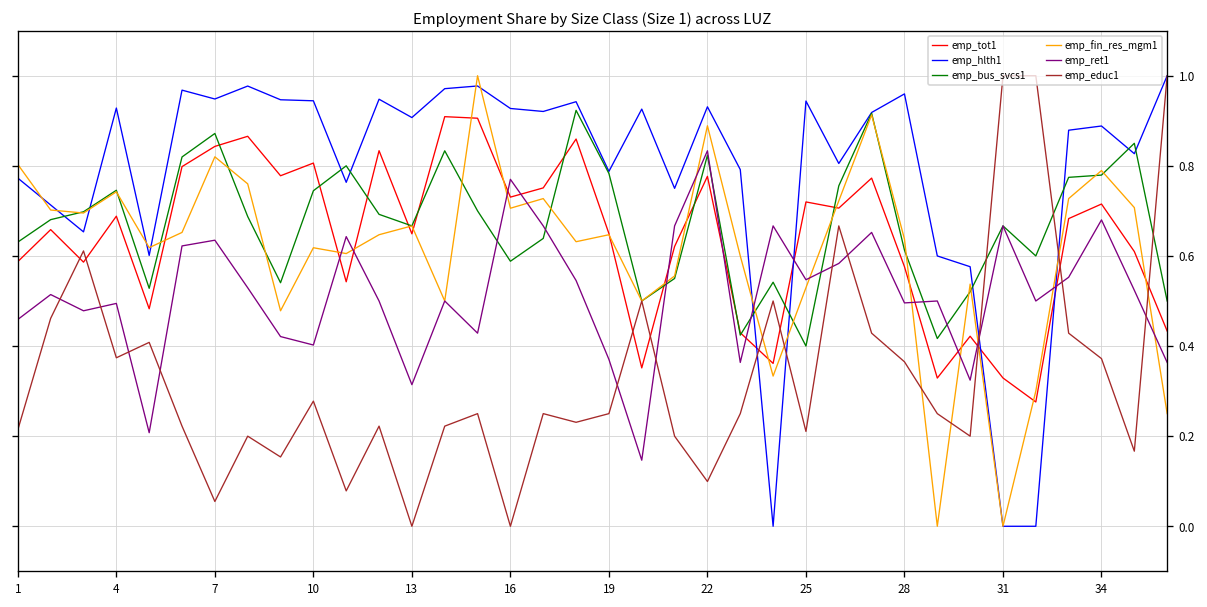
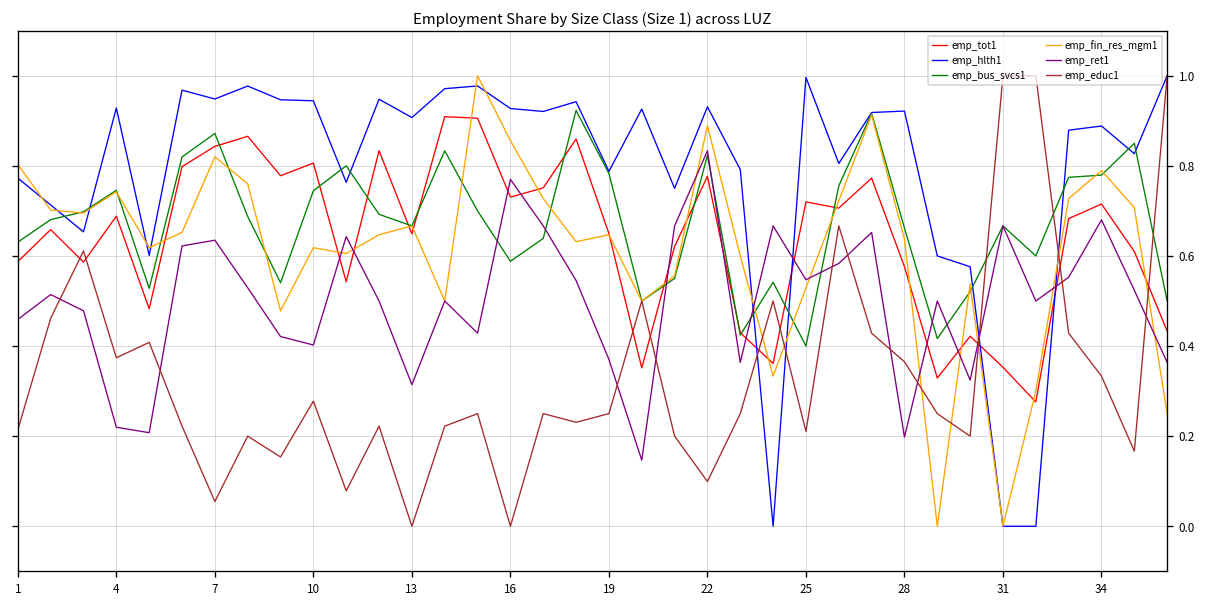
  {
    "emp_tot1": {
      "1": 0.59,
      "4": 0.69,
      "7": 0.84,
      "10": 0.81,
      "13": 0.65,
      "16": 0.73,
      "22": 0.78,
      "25": 0.72,
      "28": 0.58,
-     "31": 0.33,
+     "31": 0.35,
      "34": 0.72
    },
    "emp_hlth1": {
      "1": 0.77,
      "4": 0.93,
      "7": 0.95,
      "10": 0.94,
      "13": 0.91,
      "16": 0.93,
      "22": 0.93,
-     "25": 0.94,
-     "28": 0.96,
+     "25": 1.00,
+     "28": 0.92,
      "34": 0.89
    },
    "emp_bus_svcs1": {
      "1": 0.63,
      "7": 0.87,
      "10": 0.74,
      "16": 0.59,
      "22": 0.82,
      "25": 0.40,
-     "28": 0.61,
+     "28": 0.66,
      "34": 0.78
    },
    "emp_fin_res_mgm1": {
      "1": 0.80,
      "7": 0.82,
      "10": 0.62,
-     "16": 0.71,
+     "16": 0.86,
      "22": 0.89,
      "25": 0.53,
      "28": 0.64,
      "34": 0.79
    },
    "emp_ret1": {
      "1": 0.46,
-     "4": 0.49,
+     "4": 0.22,
      "7": 0.63,
      "10": 0.40,
      "13": 0.31,
      "16": 0.77,
      "19": 0.37,
      "22": 0.83,
      "25": 0.55,
-     "28": 0.50,
+     "28": 0.20,
      "34": 0.68
    },
    "emp_educ1": {
      "1": 0.21,
      "4": 0.37,
      "7": 0.05,
      "10": 0.28,
      "13": 0.00,
      "16": 0.00,
      "19": 0.25,
      "22": 0.10,
      "25": 0.21,
      "28": 0.37,
-     "34": 0.37
+     "34": 0.33
    }
  }
